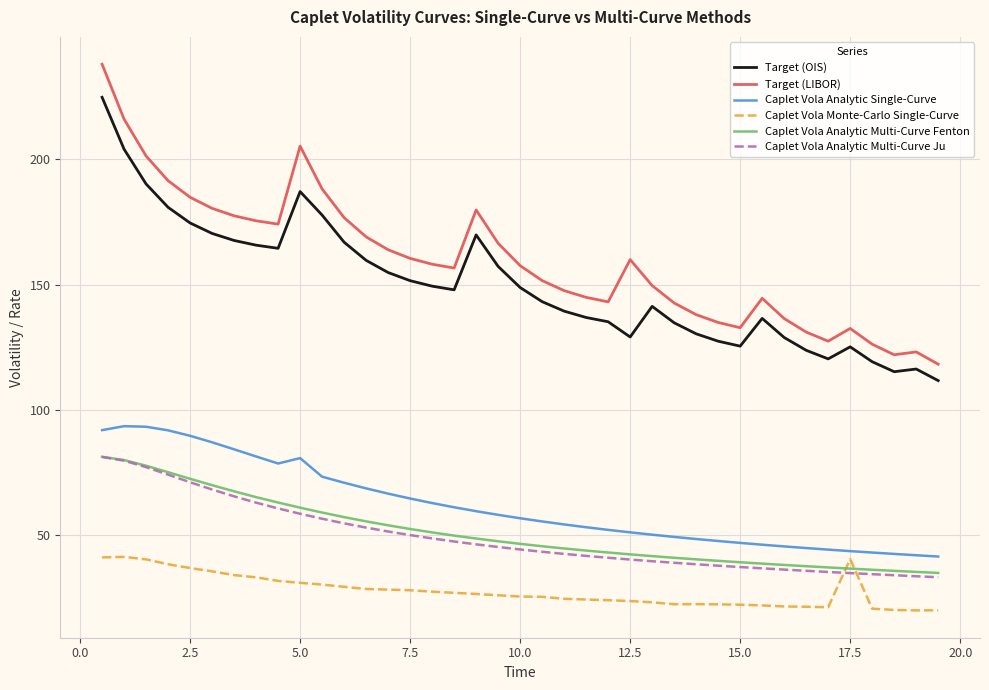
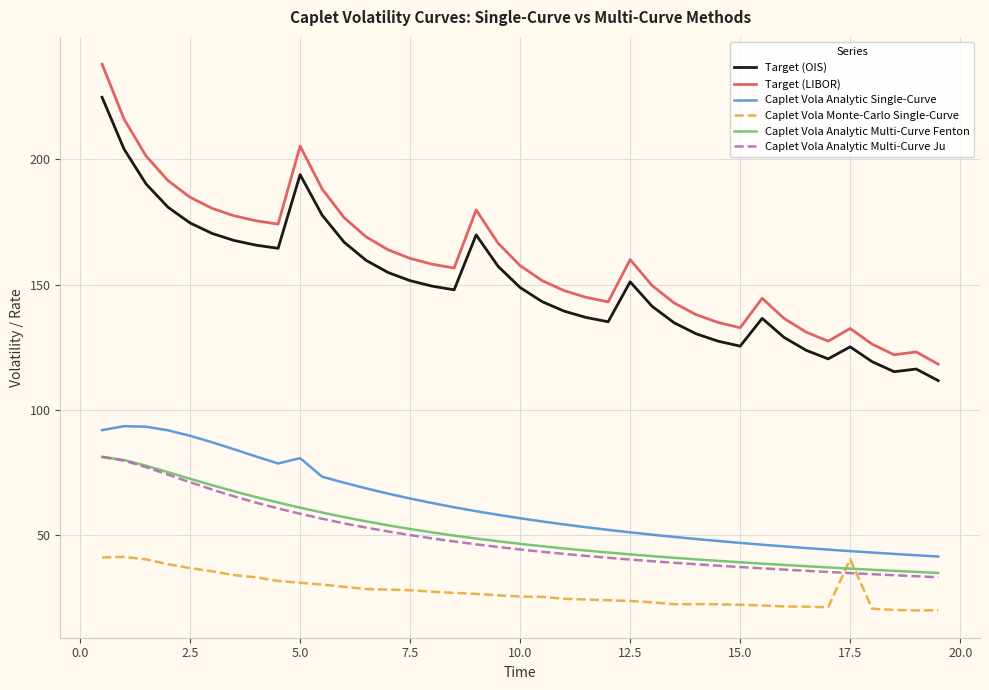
  {
    "Target (OIS)": {
      "2.5": 175,
-     "5.0": 187,
+     "5.0": 194,
      "7.5": 152,
      "10.0": 149,
-     "12.5": 129,
+     "12.5": 151,
      "15.0": 125,
      "17.5": 125
    },
    "Target (LIBOR)": {
      "2.5": 185,
      "5.0": 205,
      "7.5": 160,
      "10.0": 158,
      "12.5": 160,
      "15.0": 133,
      "17.5": 132
    },
    "Caplet Vola Analytic Single-Curve": {
      "2.5": 90,
      "5.0": 81,
      "7.5": 64,
      "10.0": 57,
      "12.5": 51,
      "15.0": 47,
      "17.5": 43
    },
    "Caplet Vola Monte-Carlo Single-Curve": {
      "2.5": 37,
      "5.0": 31,
      "7.5": 28,
      "10.0": 25,
      "12.5": 23,
      "15.0": 22,
      "17.5": 40
    },
    "Caplet Vola Analytic Multi-Curve Fenton": {
      "2.5": 72,
      "5.0": 61,
      "7.5": 52,
      "10.0": 46,
      "12.5": 42,
      "15.0": 39,
      "17.5": 36
    },
    "Caplet Vola Analytic Multi-Curve Ju": {
      "2.5": 71,
      "5.0": 58,
      "7.5": 50,
      "10.0": 44,
      "12.5": 40,
      "15.0": 37,
      "17.5": 35
    }
  }
